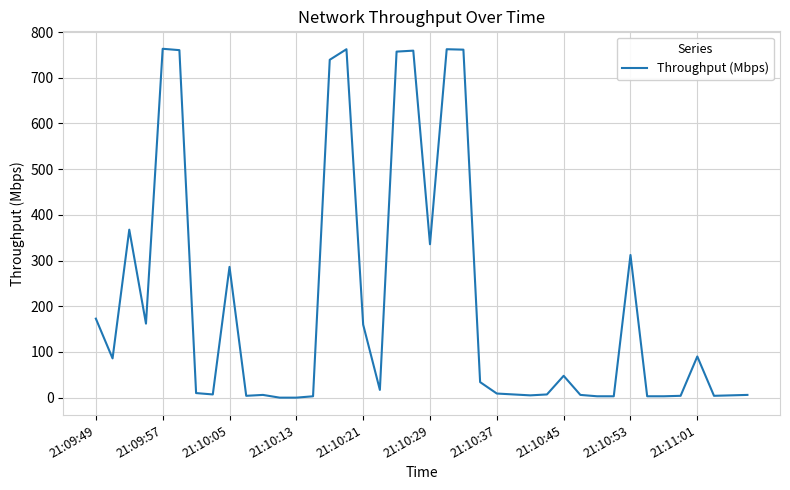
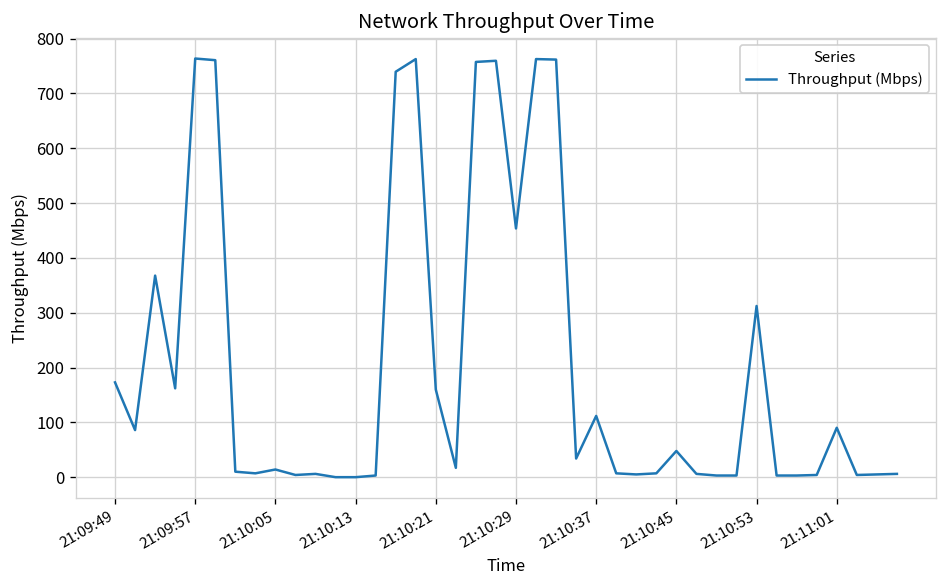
  {
    "21:09:49": 170,
    "21:09:57": 760,
-   "21:10:05": 290,
+   "21:10:05": 10,
    "21:10:13": 0,
    "21:10:21": 160,
-   "21:10:29": 340,
-   "21:10:37": 10,
+   "21:10:29": 450,
+   "21:10:37": 110,
    "21:10:45": 50,
    "21:10:53": 310,
    "21:11:01": 90
  }
